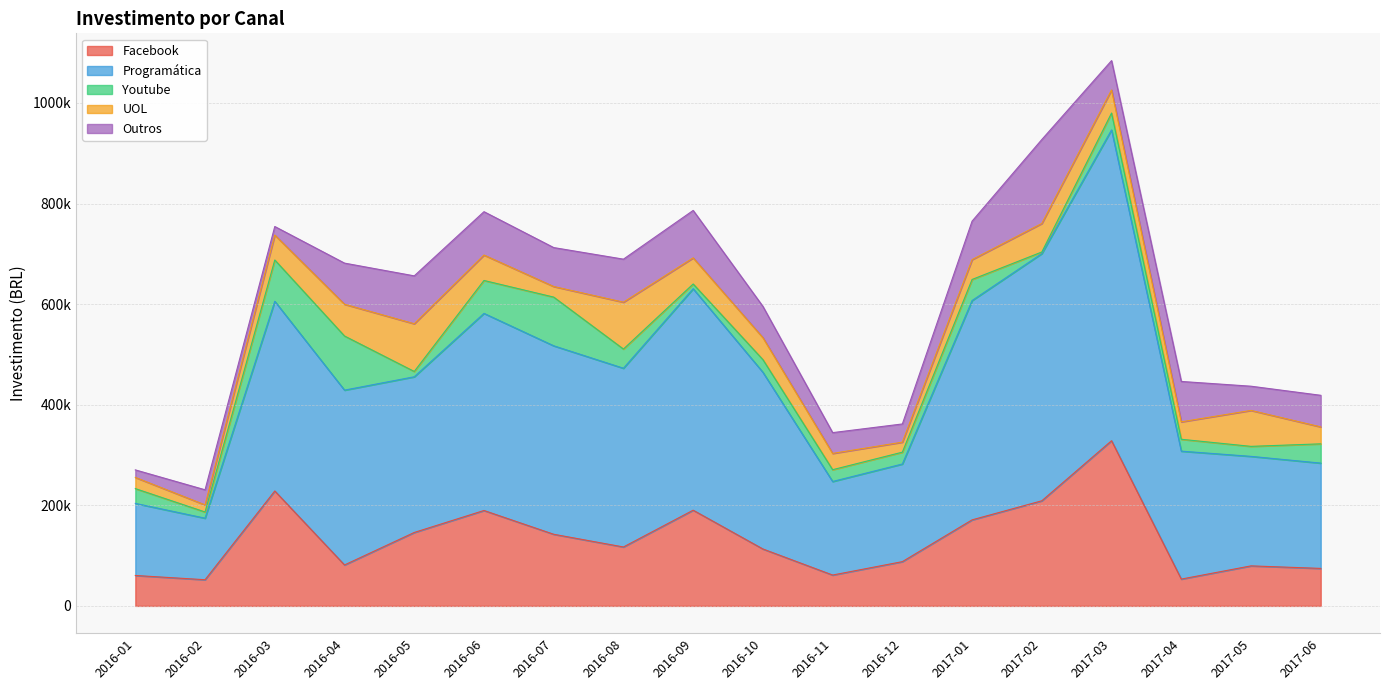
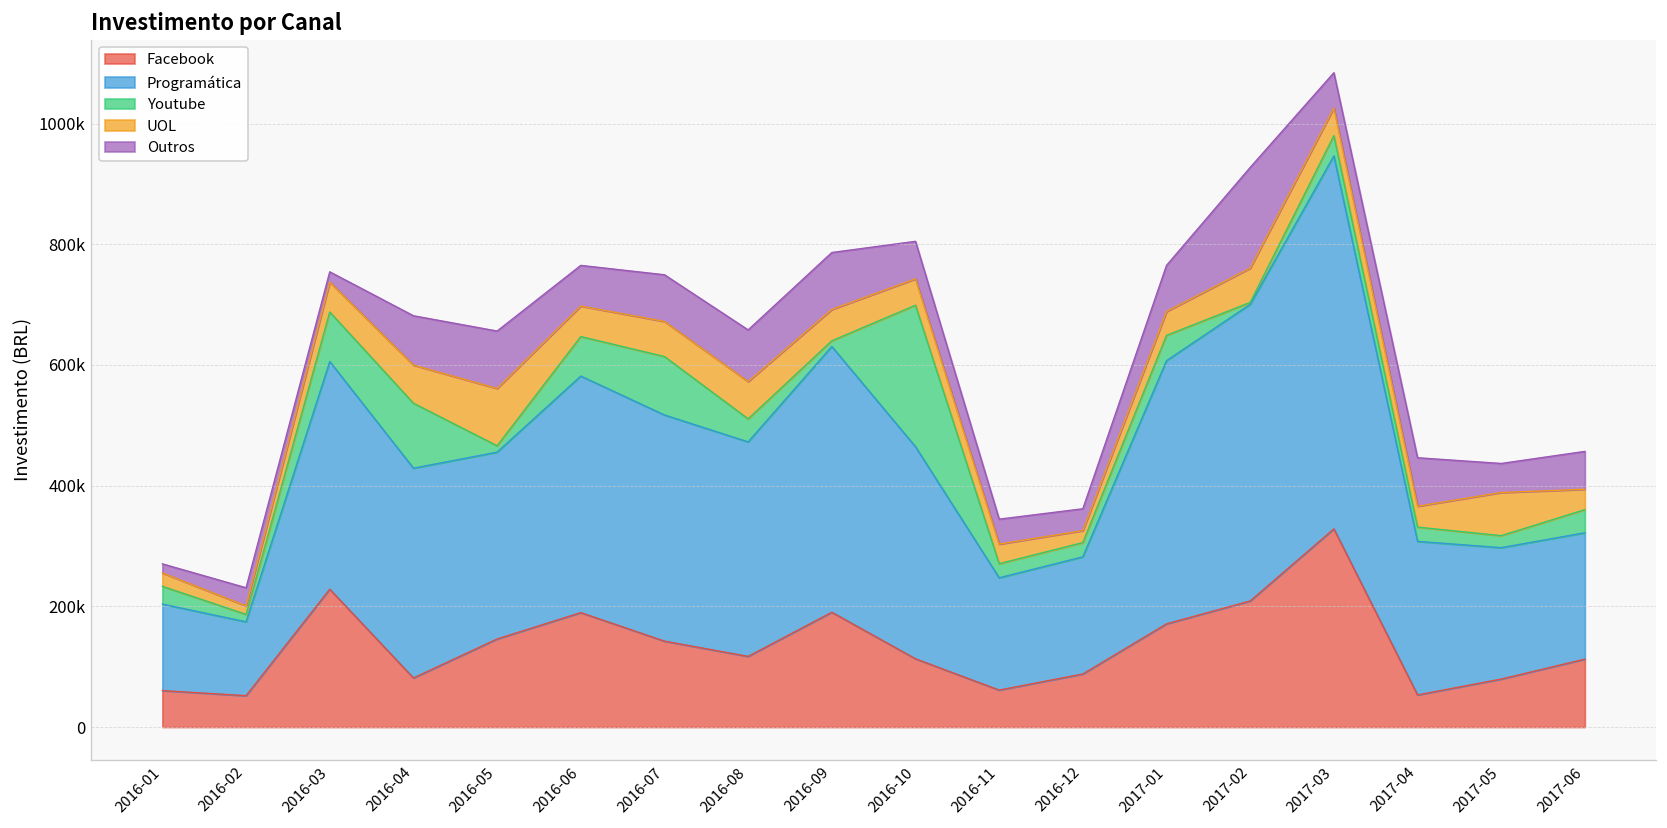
  {
    "Facebook": {
      "2016-01": 60000,
      "2016-02": 50000,
      "2016-03": 230000,
      "2016-04": 80000,
      "2016-05": 150000,
      "2016-06": 190000,
      "2016-07": 140000,
      "2016-08": 120000,
      "2016-09": 190000,
      "2016-10": 110000,
      "2016-11": 60000,
      "2016-12": 90000,
      "2017-01": 170000,
      "2017-02": 210000,
      "2017-03": 330000,
      "2017-04": 50000,
      "2017-05": 80000,
-     "2017-06": 70000
+     "2017-06": 110000
    },
    "Programática": {
      "2016-01": 140000,
      "2016-02": 120000,
      "2016-03": 380000,
      "2016-04": 350000,
      "2016-05": 310000,
      "2016-06": 390000,
      "2016-07": 370000,
      "2016-08": 360000,
      "2016-09": 440000,
      "2016-10": 350000,
      "2016-11": 190000,
      "2016-12": 190000,
      "2017-01": 440000,
      "2017-03": 620000,
      "2017-04": 250000,
      "2017-05": 220000,
      "2017-06": 210000
    },
    "Youtube": {
      "2016-01": 30000,
      "2016-02": 10000,
      "2016-03": 80000,
      "2016-04": 110000,
      "2016-05": 10000,
      "2016-06": 70000,
      "2016-07": 100000,
      "2016-08": 40000,
      "2016-09": 10000,
-     "2016-10": 30000,
+     "2016-10": 230000,
      "2016-11": 20000,
      "2016-12": 20000,
      "2017-01": 40000,
      "2017-03": 30000,
      "2017-04": 20000,
      "2017-05": 20000,
      "2017-06": 40000
    },
    "UOL": {
      "2016-01": 20000,
      "2016-02": 10000,
      "2016-03": 50000,
      "2016-04": 60000,
      "2016-05": 90000,
      "2016-06": 50000,
-     "2016-07": 20000,
-     "2016-08": 90000,
+     "2016-07": 60000,
+     "2016-08": 60000,
      "2016-09": 50000,
      "2016-10": 40000,
      "2016-11": 30000,
      "2016-12": 20000,
      "2017-01": 40000,
      "2017-02": 60000,
      "2017-03": 50000,
      "2017-04": 30000,
      "2017-05": 70000,
      "2017-06": 30000
    },
    "Outros": {
      "2016-01": 20000,
      "2016-02": 30000,
      "2016-03": 20000,
      "2016-04": 80000,
      "2016-05": 100000,
-     "2016-06": 90000,
+     "2016-06": 70000,
      "2016-07": 80000,
      "2016-08": 90000,
      "2016-09": 90000,
      "2016-10": 60000,
      "2016-11": 40000,
      "2016-12": 40000,
      "2017-01": 80000,
      "2017-02": 170000,
      "2017-03": 60000,
      "2017-04": 80000,
      "2017-05": 50000,
      "2017-06": 60000
    }
  }
